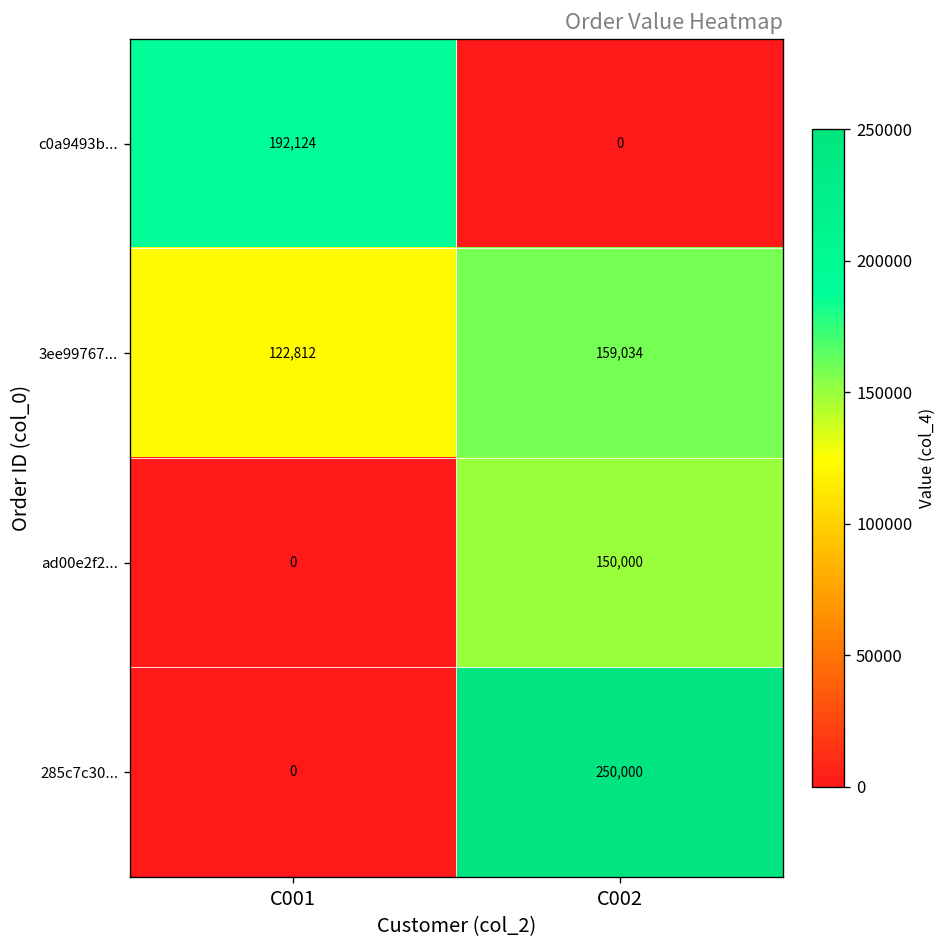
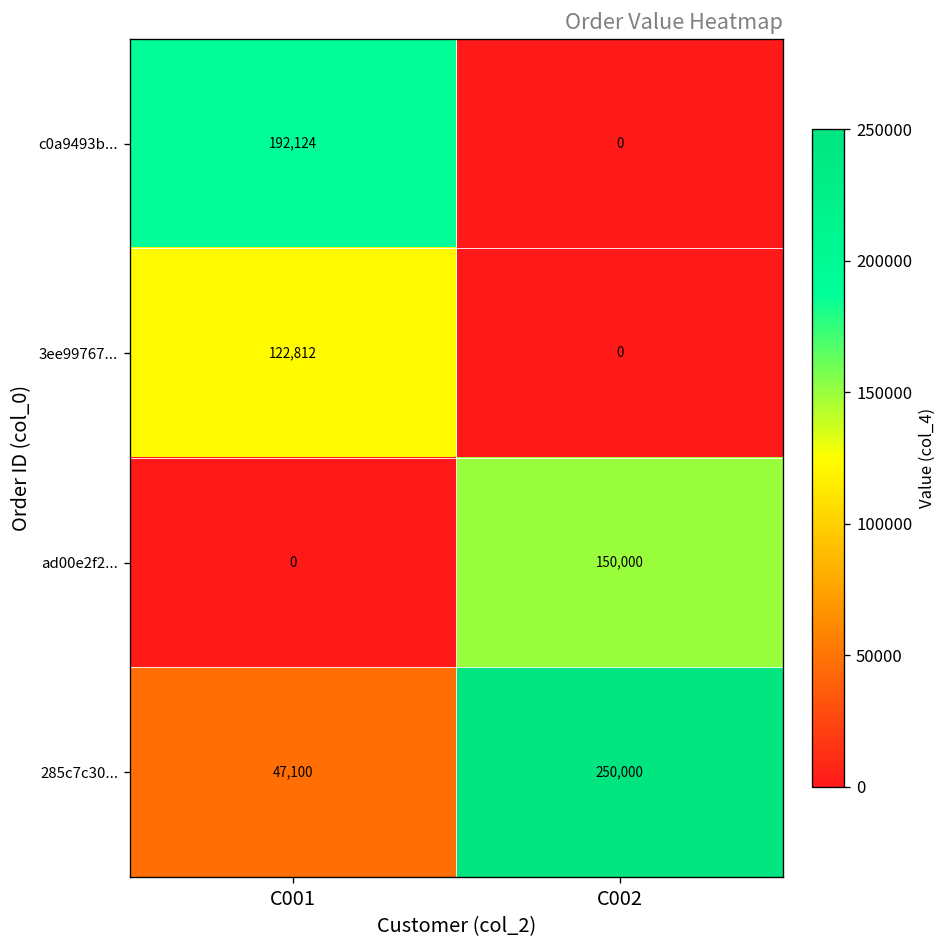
  {
    "c0a9493b...": {
      "C001": "192,124",
      "C002": "0"
    },
    "3ee99767...": {
      "C001": "122,812",
-     "C002": "159,034"
+     "C002": "0"
    },
    "ad00e2f2...": {
      "C001": "0",
      "C002": "150,000"
    },
    "285c7c30...": {
-     "C001": "0",
+     "C001": "47,100",
      "C002": "250,000"
    }
  }
